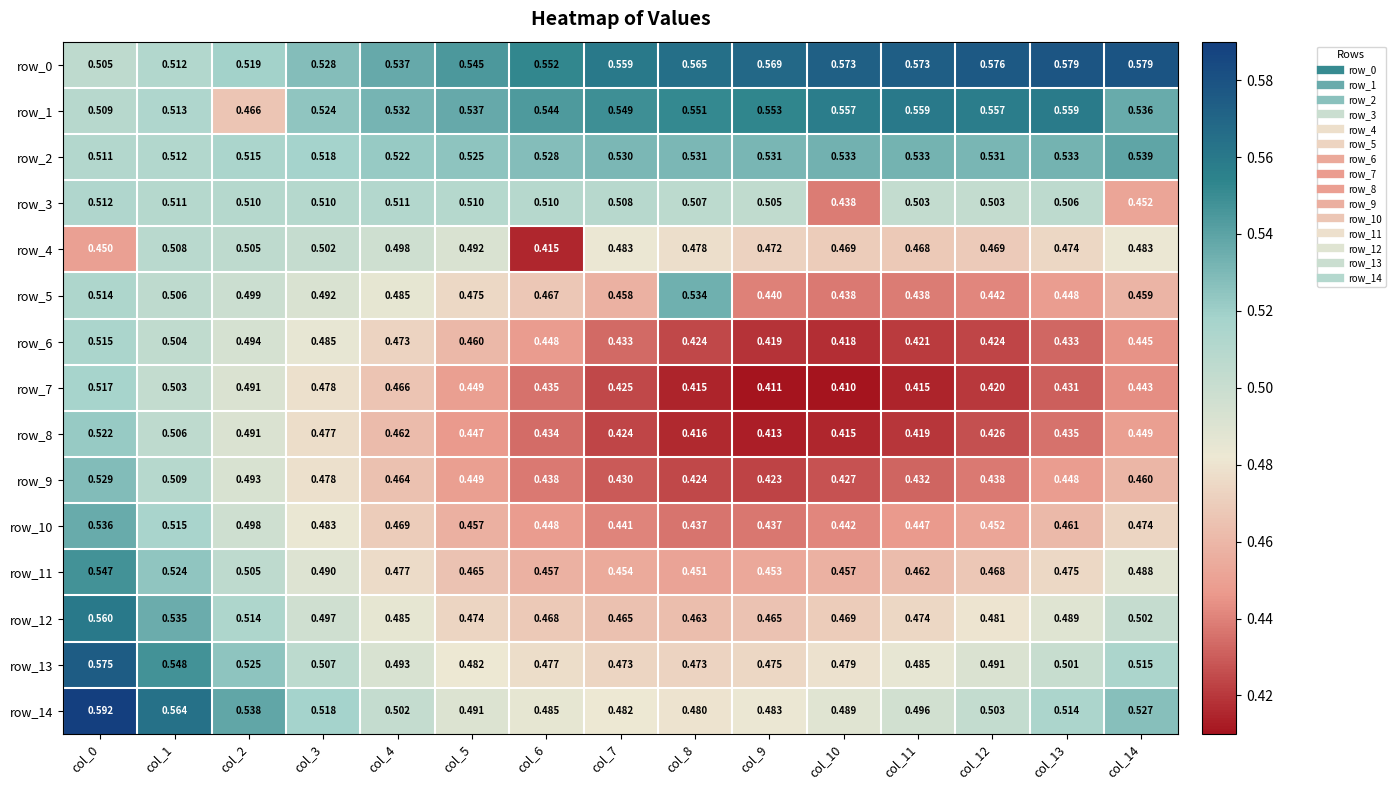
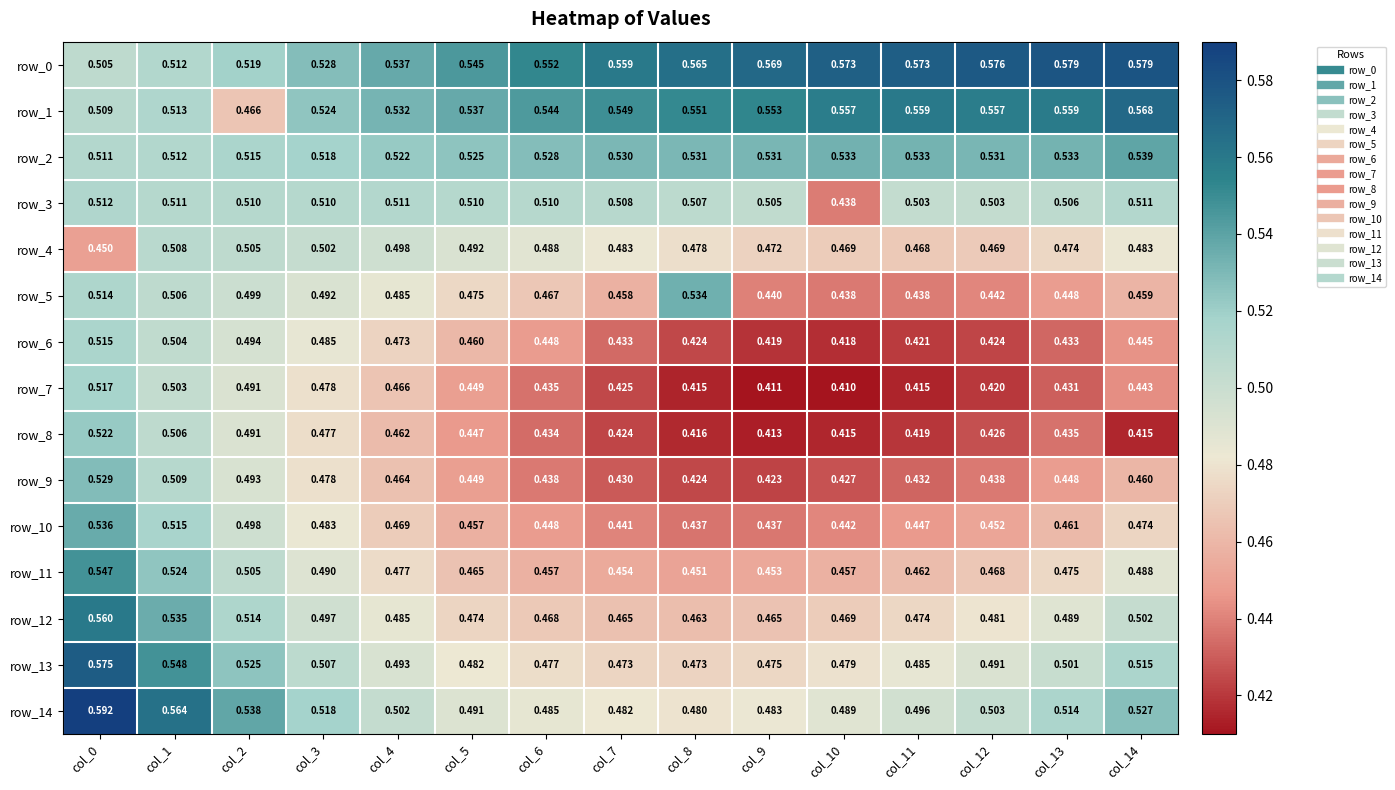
  {
    "row_1": {
      "col_0": 0.509,
      "col_1": 0.513,
      "col_2": 0.466,
      "col_3": 0.524,
      "col_4": 0.532,
      "col_5": 0.537,
      "col_6": 0.544,
      "col_7": 0.549,
      "col_8": 0.551,
      "col_9": 0.553,
      "col_10": 0.557,
      "col_11": 0.559,
      "col_12": 0.557,
      "col_13": 0.559,
-     "col_14": 0.536
+     "col_14": 0.568
    },
    "row_3": {
      "col_0": 0.512,
      "col_1": 0.511,
      "col_2": 0.510,
      "col_3": 0.510,
      "col_4": 0.511,
      "col_5": 0.510,
      "col_6": 0.510,
      "col_7": 0.508,
      "col_8": 0.507,
      "col_9": 0.505,
      "col_10": 0.438,
      "col_11": 0.503,
      "col_12": 0.503,
      "col_13": 0.506,
-     "col_14": 0.452
+     "col_14": 0.511
    },
    "row_4": {
      "col_0": 0.450,
      "col_1": 0.508,
      "col_2": 0.505,
      "col_3": 0.502,
      "col_4": 0.498,
      "col_5": 0.492,
-     "col_6": 0.415,
+     "col_6": 0.488,
      "col_7": 0.483,
      "col_8": 0.478,
      "col_9": 0.472,
      "col_10": 0.469,
      "col_11": 0.468,
      "col_12": 0.469,
      "col_13": 0.474,
      "col_14": 0.483
    },
    "row_8": {
      "col_0": 0.522,
      "col_1": 0.506,
      "col_2": 0.491,
      "col_3": 0.477,
      "col_4": 0.462,
      "col_5": 0.447,
      "col_6": 0.434,
      "col_7": 0.424,
      "col_8": 0.416,
      "col_9": 0.413,
      "col_10": 0.415,
      "col_11": 0.419,
      "col_12": 0.426,
      "col_13": 0.435,
-     "col_14": 0.449
+     "col_14": 0.415
    }
  }
